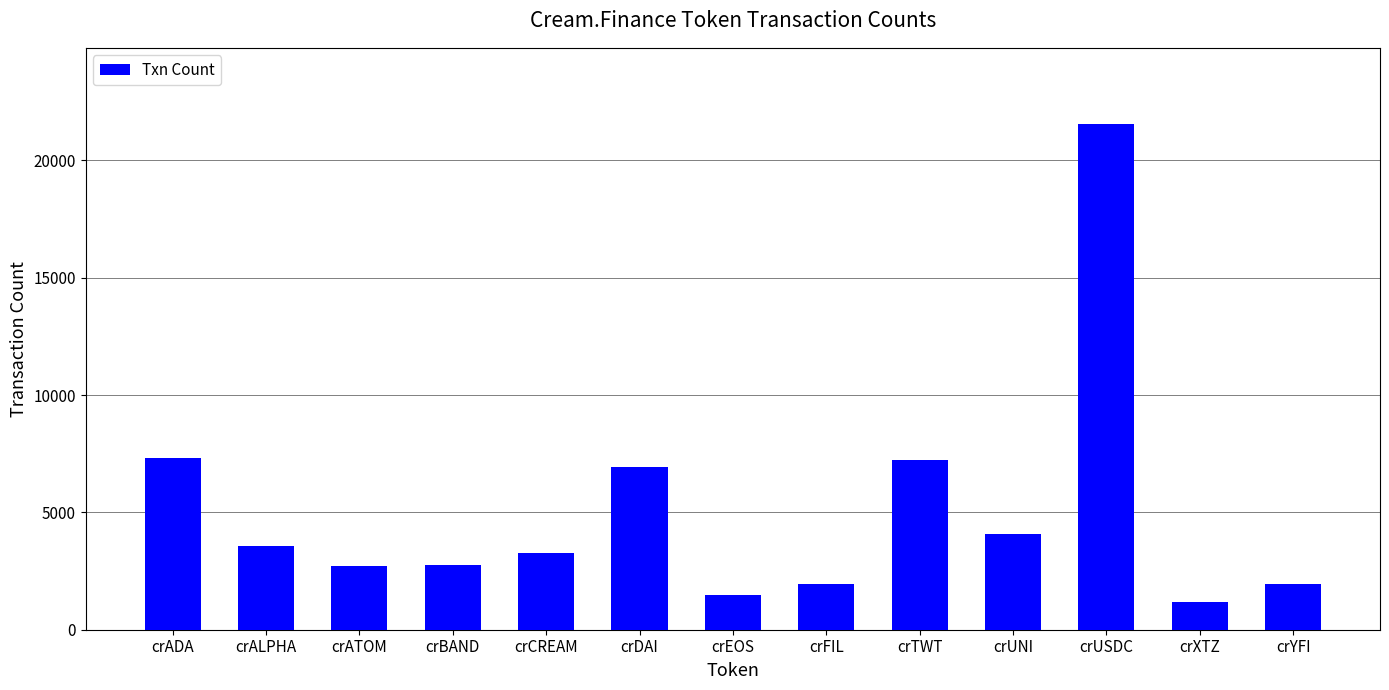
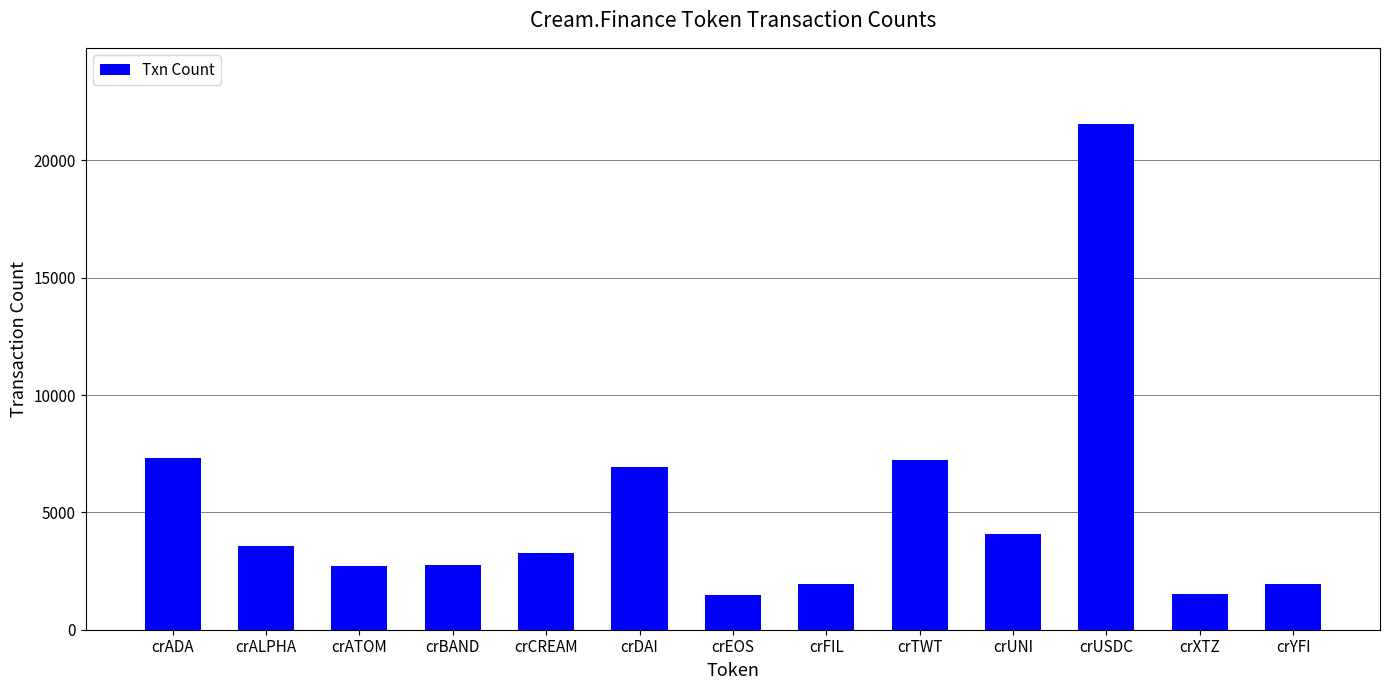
  {
    "crADA": 7300,
    "crALPHA": 3600,
    "crATOM": 2700,
    "crBAND": 2800,
    "crCREAM": 3300,
    "crDAI": 6900,
    "crEOS": 1500,
    "crFIL": 2000,
    "crTWT": 7200,
    "crUNI": 4100,
    "crUSDC": 21600,
-   "crXTZ": 1200,
+   "crXTZ": 1500,
    "crYFI": 2000
  }
